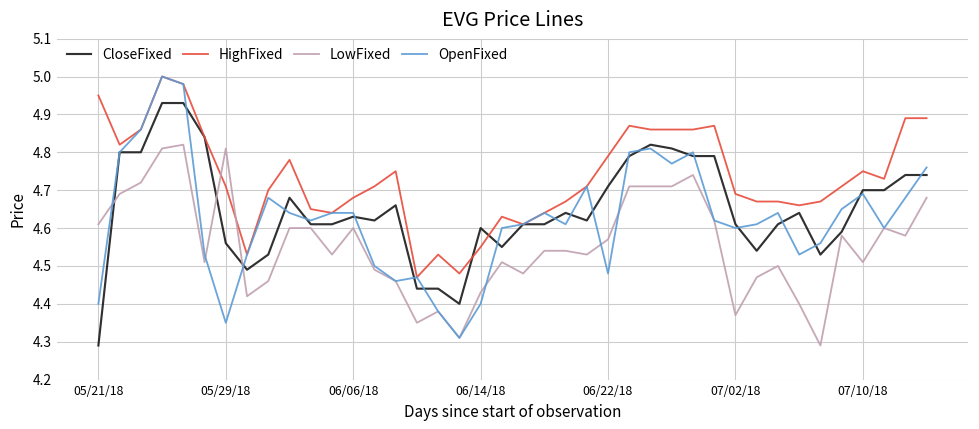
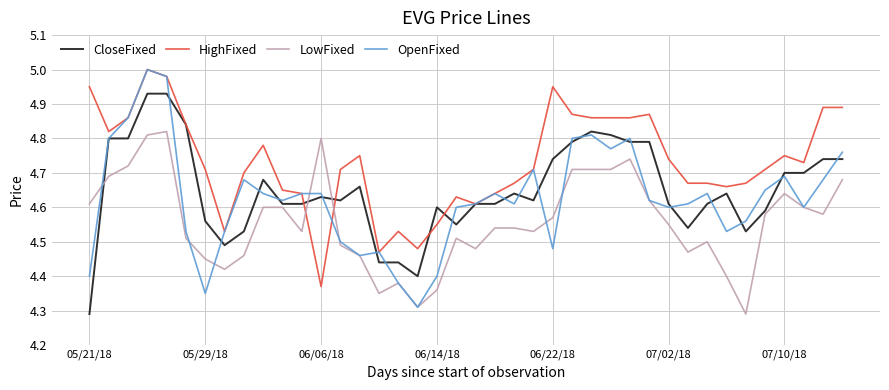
  {
    "CloseFixed": {
      "05/21/18": 4.29,
      "05/29/18": 4.56,
      "06/06/18": 4.63,
      "06/14/18": 4.60,
-     "06/22/18": 4.71,
+     "06/22/18": 4.74,
      "07/02/18": 4.61,
      "07/10/18": 4.70
    },
    "HighFixed": {
      "05/21/18": 4.95,
      "05/29/18": 4.71,
-     "06/06/18": 4.68,
+     "06/06/18": 4.37,
      "06/14/18": 4.55,
-     "06/22/18": 4.79,
-     "07/02/18": 4.69,
+     "06/22/18": 4.95,
+     "07/02/18": 4.74,
      "07/10/18": 4.75
    },
    "LowFixed": {
      "05/21/18": 4.61,
-     "05/29/18": 4.81,
-     "06/06/18": 4.6,
-     "06/14/18": 4.43,
+     "05/29/18": 4.45,
+     "06/06/18": 4.8,
+     "06/14/18": 4.36,
      "06/22/18": 4.57,
-     "07/02/18": 4.37,
-     "07/10/18": 4.51
+     "07/02/18": 4.55,
+     "07/10/18": 4.64
    },
    "OpenFixed": {
      "05/21/18": 4.40,
      "05/29/18": 4.35,
      "06/06/18": 4.64,
      "06/14/18": 4.40,
      "06/22/18": 4.48,
      "07/02/18": 4.60,
      "07/10/18": 4.69
    }
  }
